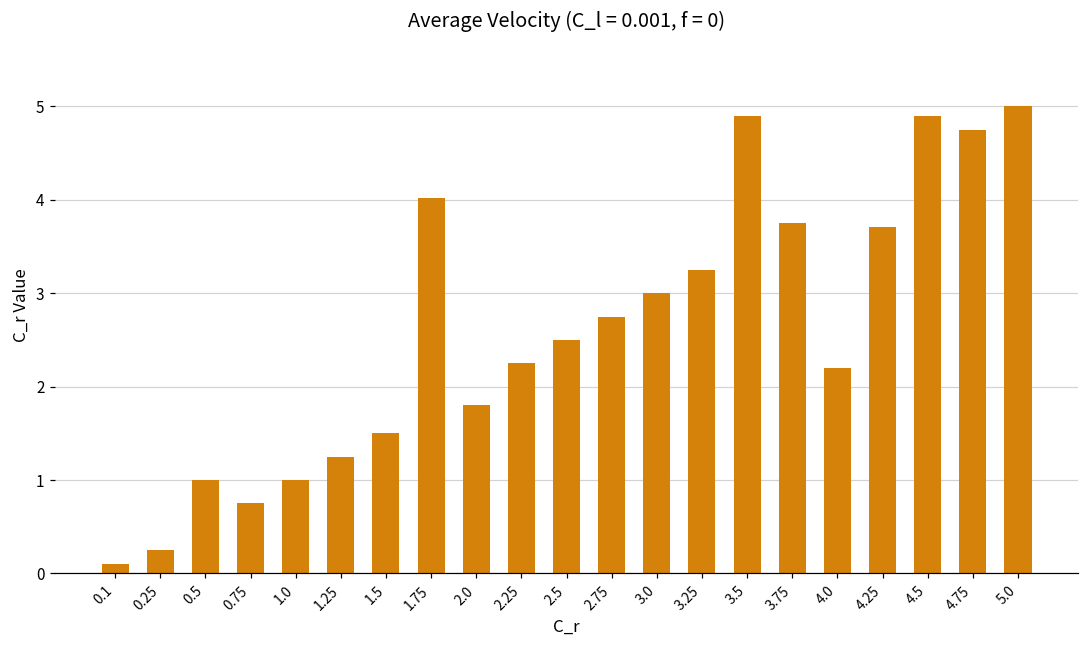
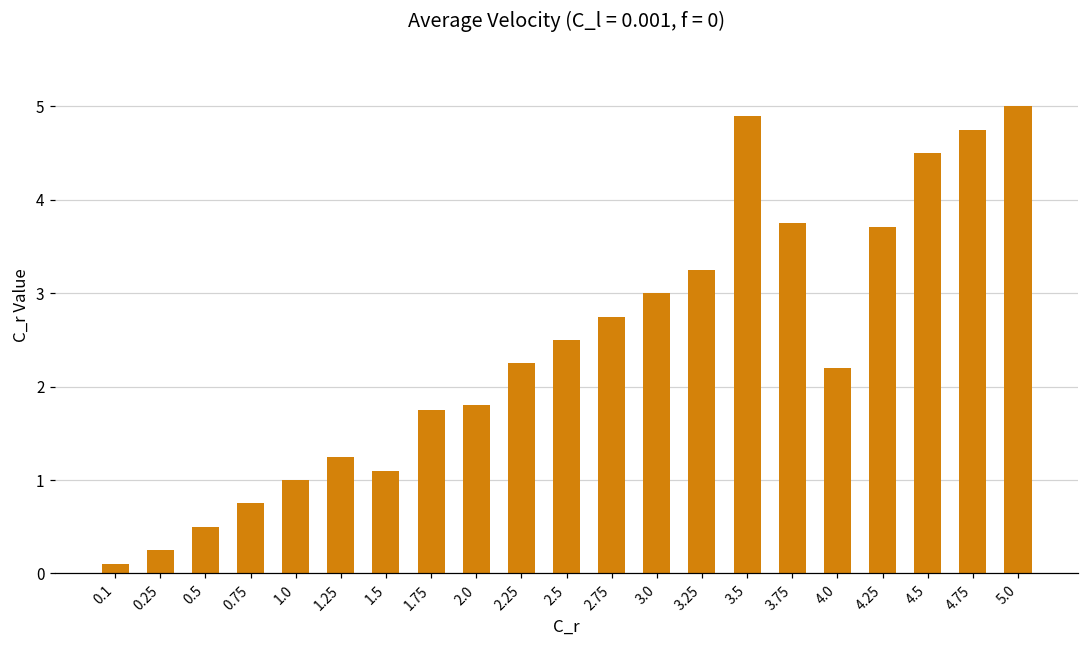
  {
    "0.1": 0.1,
    "0.25": 0.3,
-   "0.5": 1.0,
+   "0.5": 0.5,
    "0.75": 0.8,
    "1.0": 1.0,
    "1.25": 1.3,
-   "1.5": 1.5,
-   "1.75": 4.0,
+   "1.5": 1.1,
+   "1.75": 1.8,
    "2.0": 1.8,
    "2.25": 2.3,
    "2.5": 2.5,
    "2.75": 2.8,
    "3.0": 3.0,
    "3.25": 3.3,
    "3.5": 4.9,
    "3.75": 3.8,
    "4.0": 2.2,
    "4.25": 3.7,
-   "4.5": 4.9,
+   "4.5": 4.5,
    "4.75": 4.8,
    "5.0": 5.0
  }
